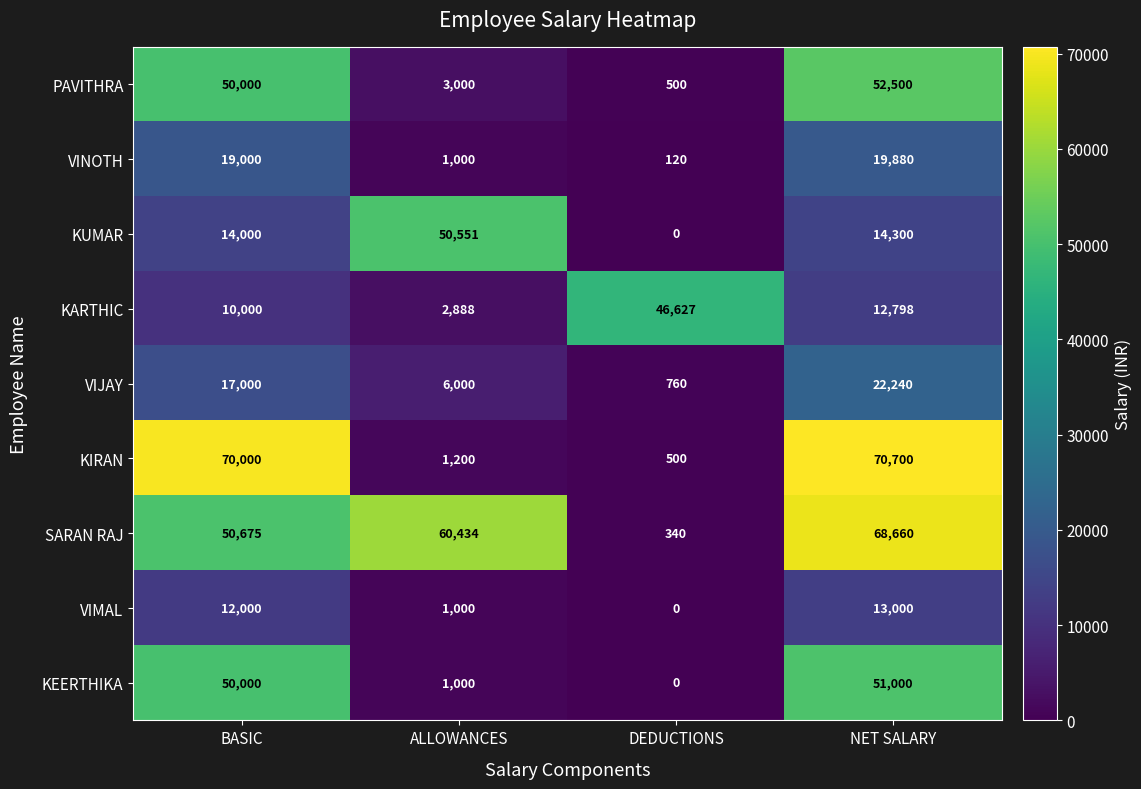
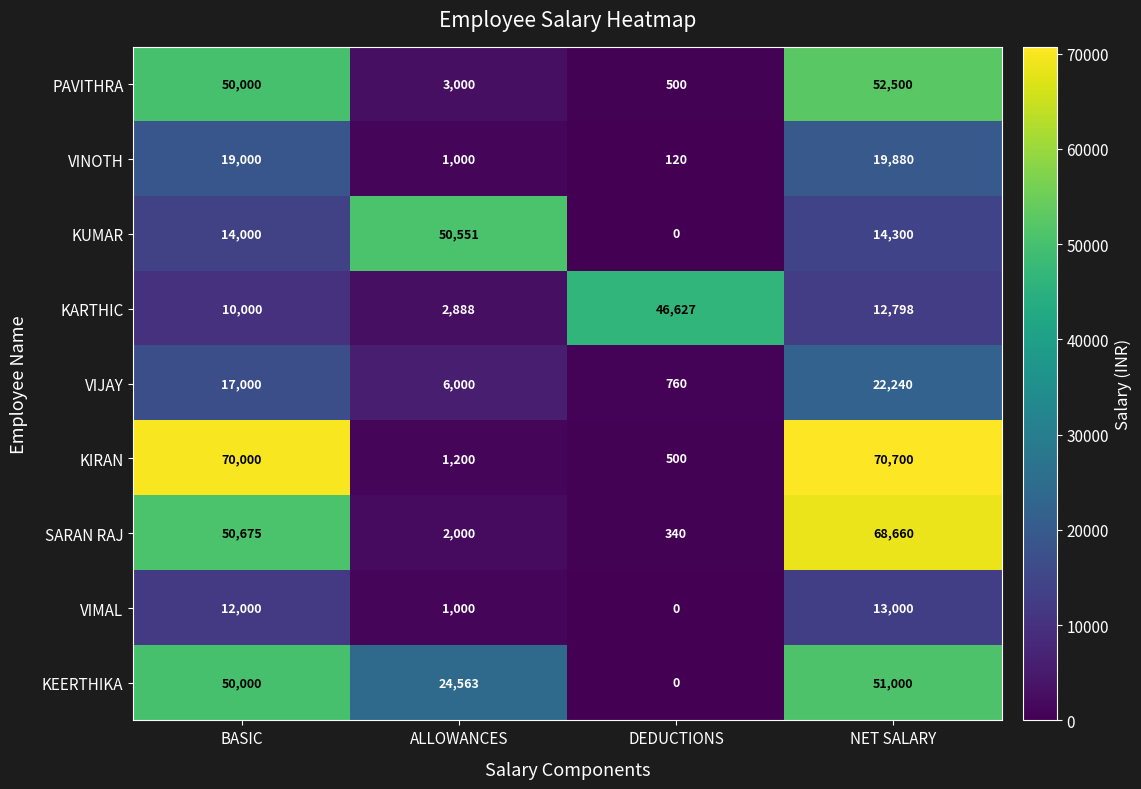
  {
    "PAVITHRA": {
      "BASIC": "50,000",
      "ALLOWANCES": "3,000",
      "DEDUCTIONS": "500",
      "NET SALARY": "52,500"
    },
    "VINOTH": {
      "BASIC": "19,000",
      "ALLOWANCES": "1,000",
      "DEDUCTIONS": "120",
      "NET SALARY": "19,880"
    },
    "KUMAR": {
      "BASIC": "14,000",
      "ALLOWANCES": "50,551",
      "DEDUCTIONS": "0",
      "NET SALARY": "14,300"
    },
    "KARTHIC": {
      "BASIC": "10,000",
      "ALLOWANCES": "2,888",
      "DEDUCTIONS": "46,627",
      "NET SALARY": "12,798"
    },
    "VIJAY": {
      "BASIC": "17,000",
      "ALLOWANCES": "6,000",
      "DEDUCTIONS": "760",
      "NET SALARY": "22,240"
    },
    "KIRAN": {
      "BASIC": "70,000",
      "ALLOWANCES": "1,200",
      "DEDUCTIONS": "500",
      "NET SALARY": "70,700"
    },
    "SARAN RAJ": {
      "BASIC": "50,675",
-     "ALLOWANCES": "60,434",
+     "ALLOWANCES": "2,000",
      "DEDUCTIONS": "340",
      "NET SALARY": "68,660"
    },
    "VIMAL": {
      "BASIC": "12,000",
      "ALLOWANCES": "1,000",
      "DEDUCTIONS": "0",
      "NET SALARY": "13,000"
    },
    "KEERTHIKA": {
      "BASIC": "50,000",
-     "ALLOWANCES": "1,000",
+     "ALLOWANCES": "24,563",
      "DEDUCTIONS": "0",
      "NET SALARY": "51,000"
    }
  }
